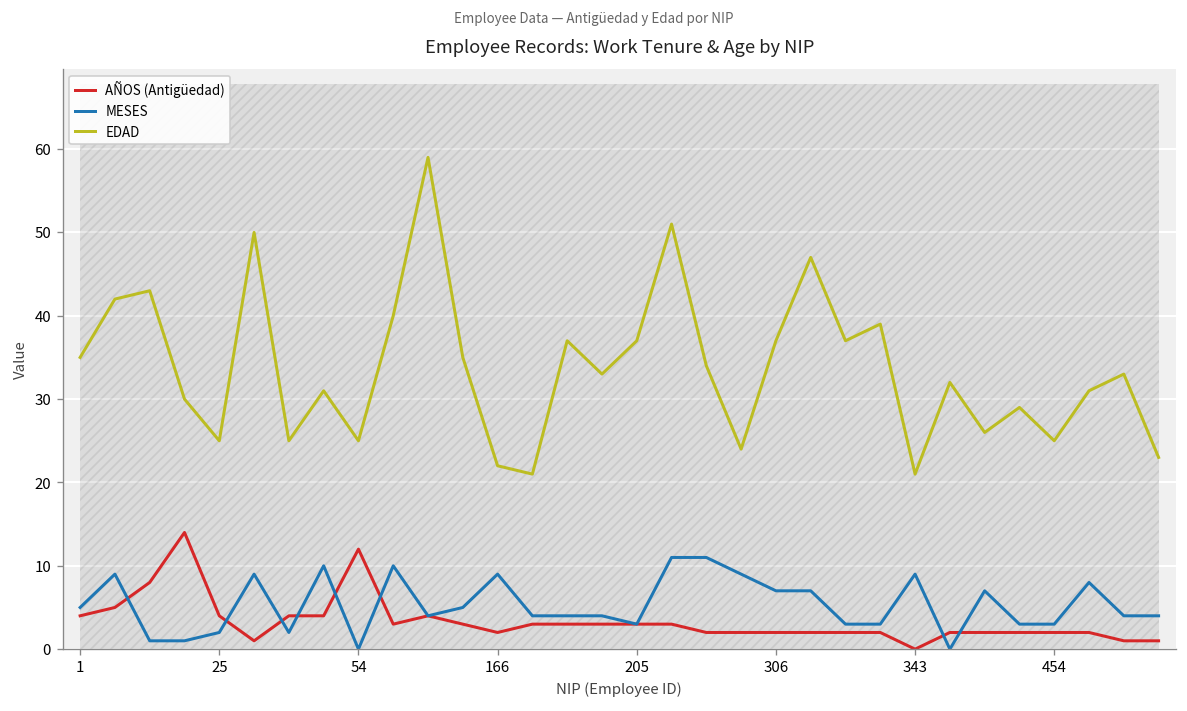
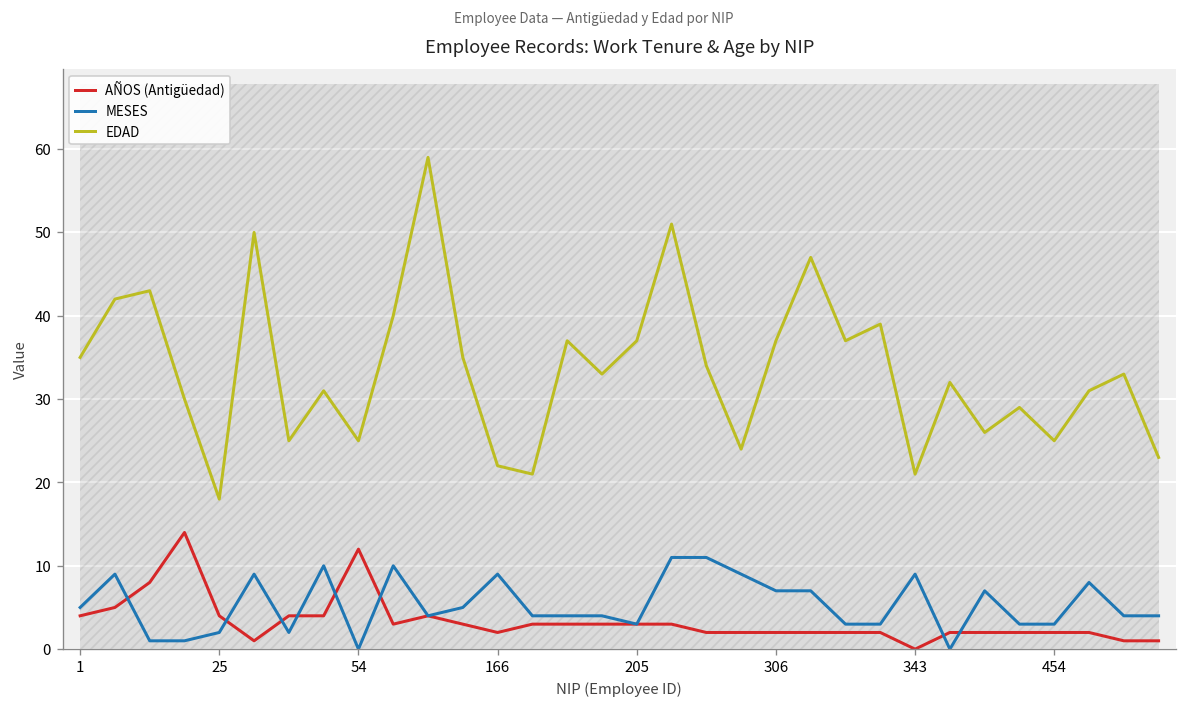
  {
    "AÑOS (Antigüedad)": {
      "1": 4,
      "25": 4,
      "54": 12,
      "166": 2,
      "306": 2,
      "343": 0,
      "454": 2
    },
    "MESES": {
      "1": 5,
      "25": 2,
      "54": 0,
      "166": 9,
      "306": 7,
      "343": 9,
      "454": 3
    },
    "EDAD": {
      "1": 35,
-     "25": 25,
+     "25": 18,
      "54": 25,
      "166": 22,
      "205": 37,
      "306": 37,
      "343": 21,
      "454": 25
    }
  }
